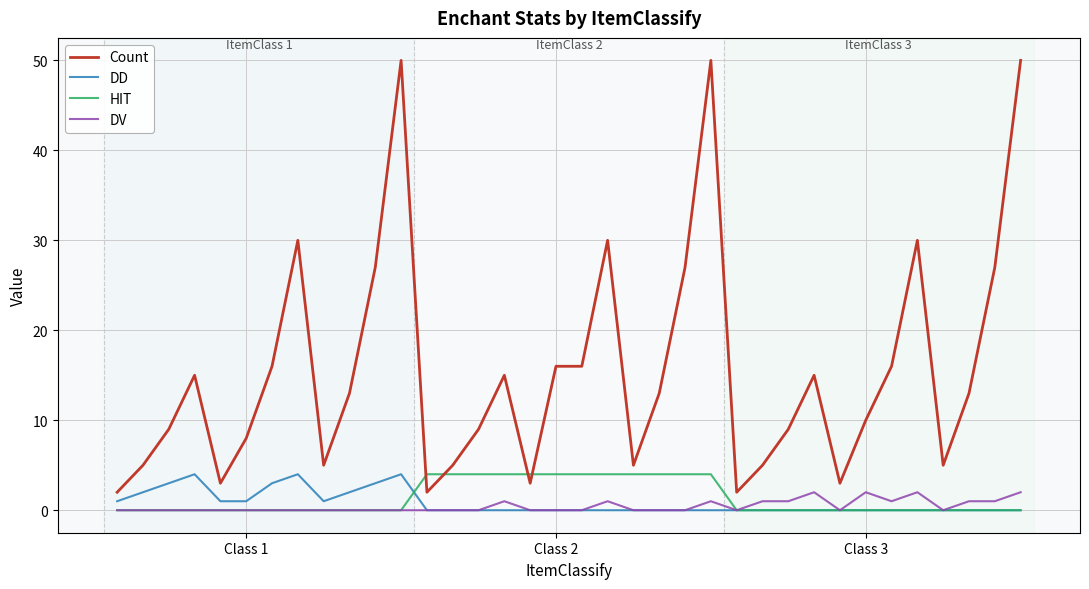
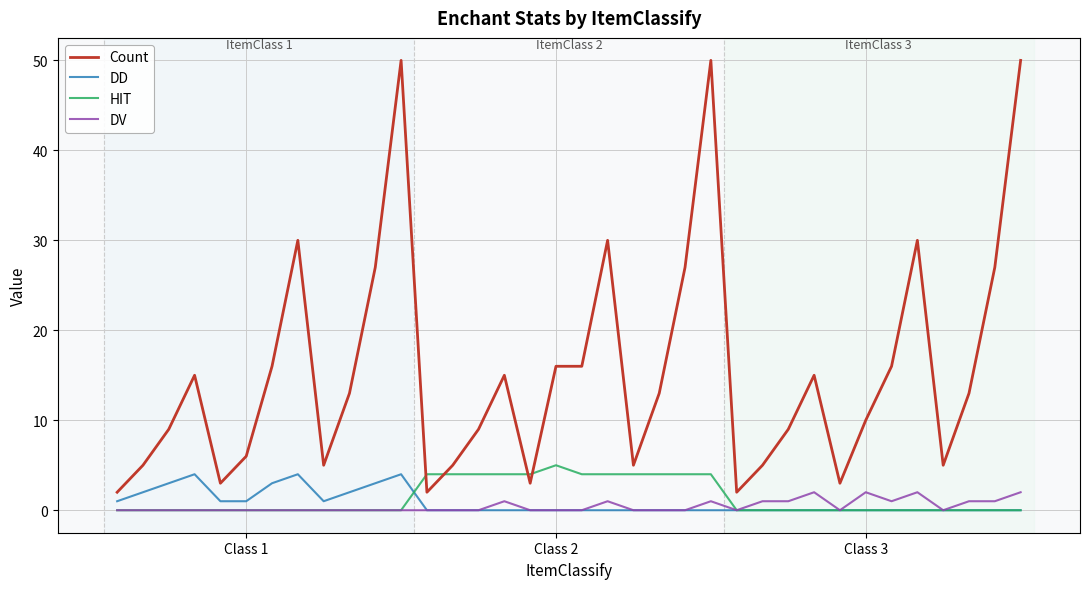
  {
    "Count": {
-     "Class 1": 8,
+     "Class 1": 6,
      "Class 2": 16,
      "Class 3": 10
    },
    "DD": {
      "Class 1": 1
    },
    "HIT": {
-     "Class 2": 4
+     "Class 2": 5
    },
    "DV": {
      "Class 3": 2
    }
  }
